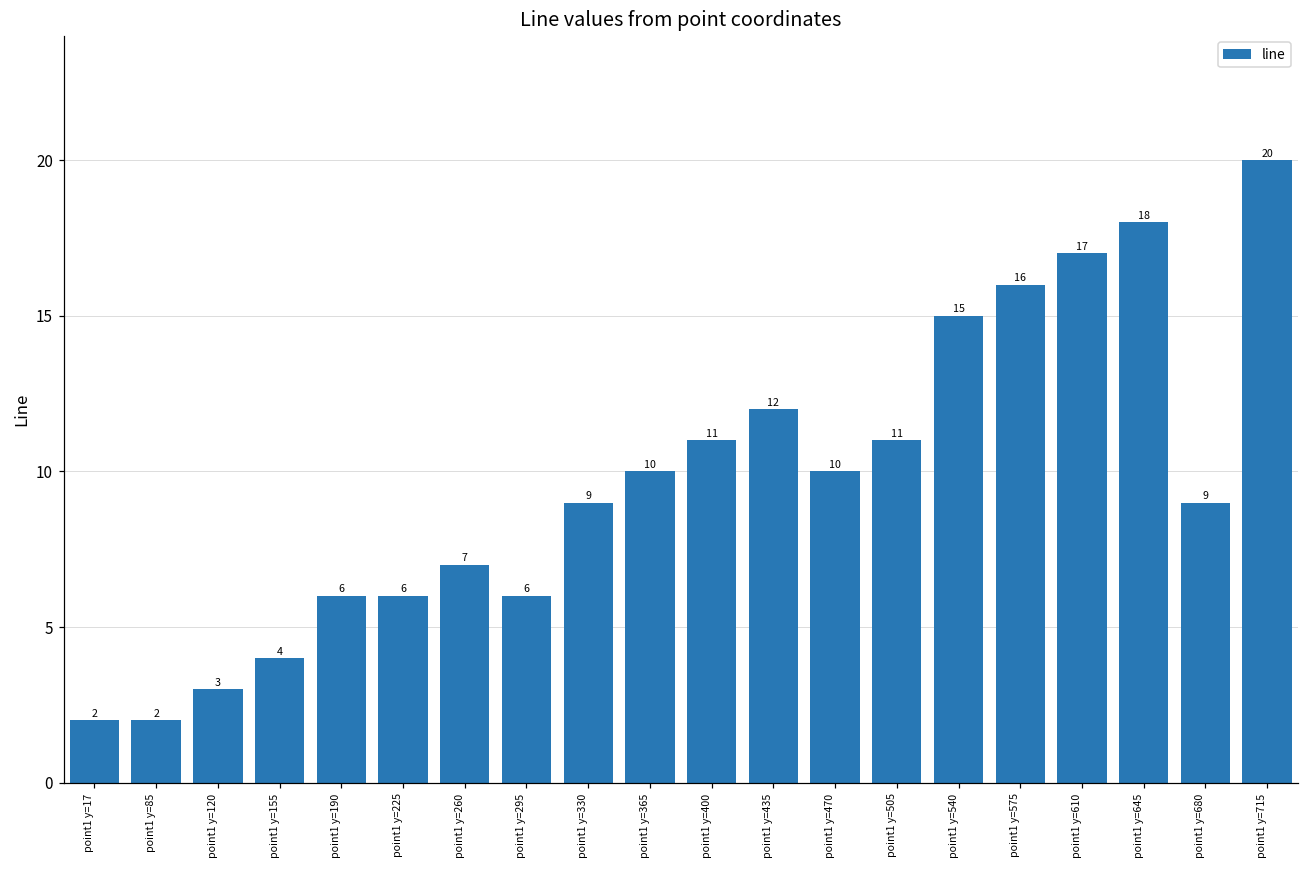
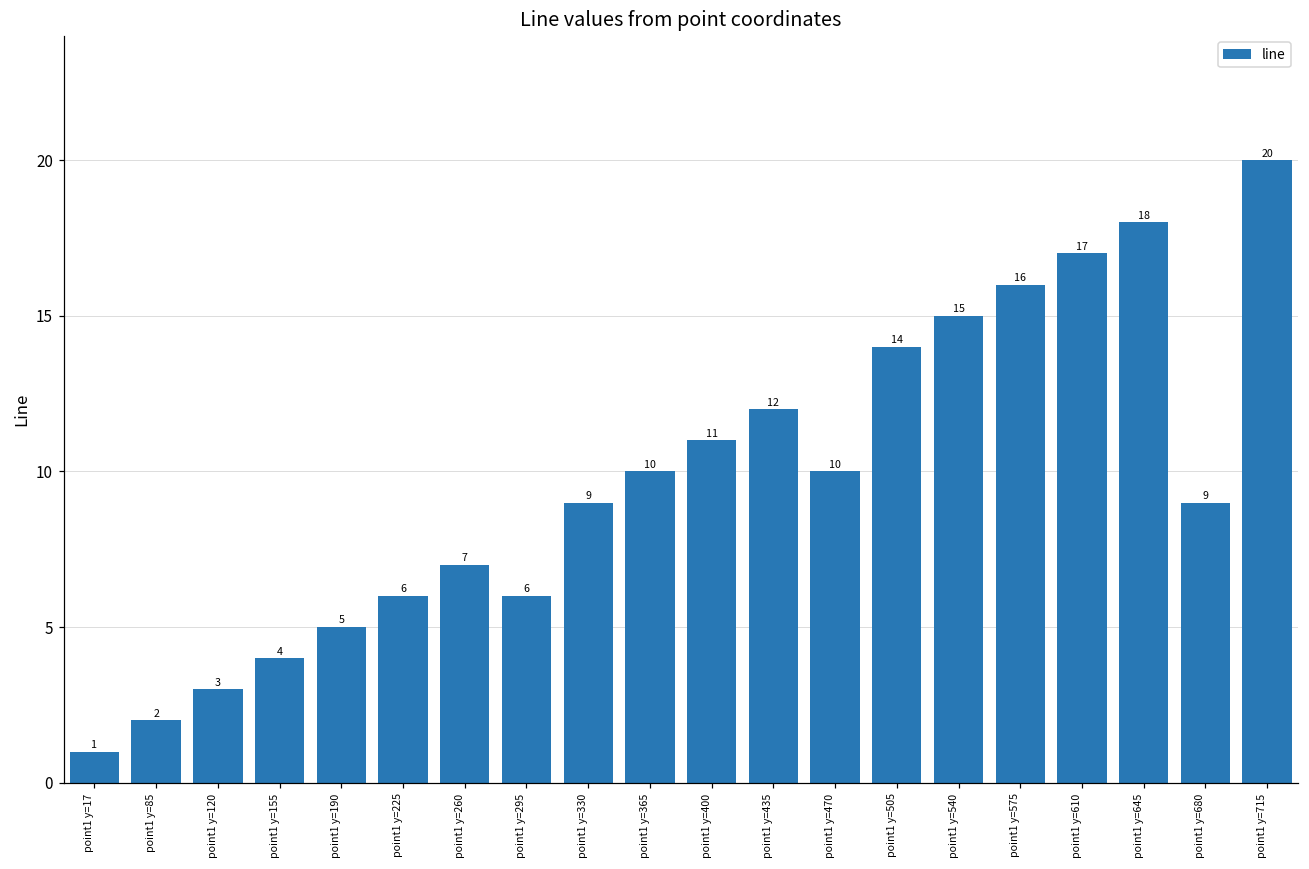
  {
-   "point1 y=17": 2,
+   "point1 y=17": 1,
    "point1 y=85": 2,
    "point1 y=120": 3,
    "point1 y=155": 4,
-   "point1 y=190": 6,
+   "point1 y=190": 5,
    "point1 y=225": 6,
    "point1 y=260": 7,
    "point1 y=295": 6,
    "point1 y=330": 9,
    "point1 y=365": 10,
    "point1 y=400": 11,
    "point1 y=435": 12,
    "point1 y=470": 10,
-   "point1 y=505": 11,
+   "point1 y=505": 14,
    "point1 y=540": 15,
    "point1 y=575": 16,
    "point1 y=610": 17,
    "point1 y=645": 18,
    "point1 y=680": 9,
    "point1 y=715": 20
  }
